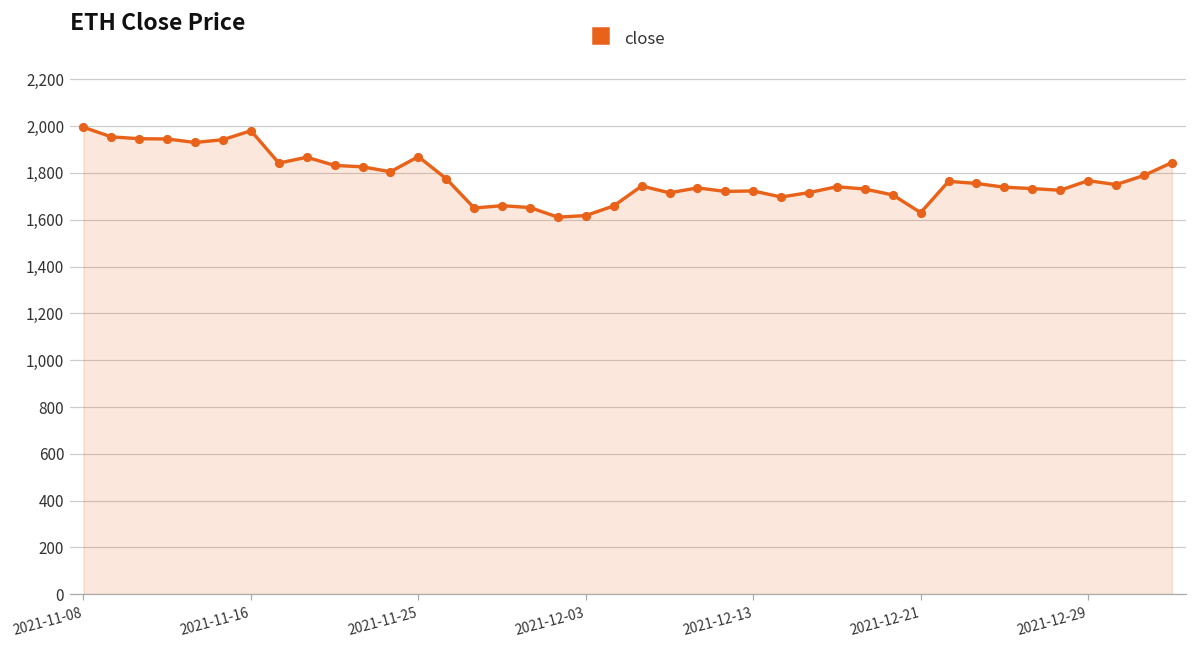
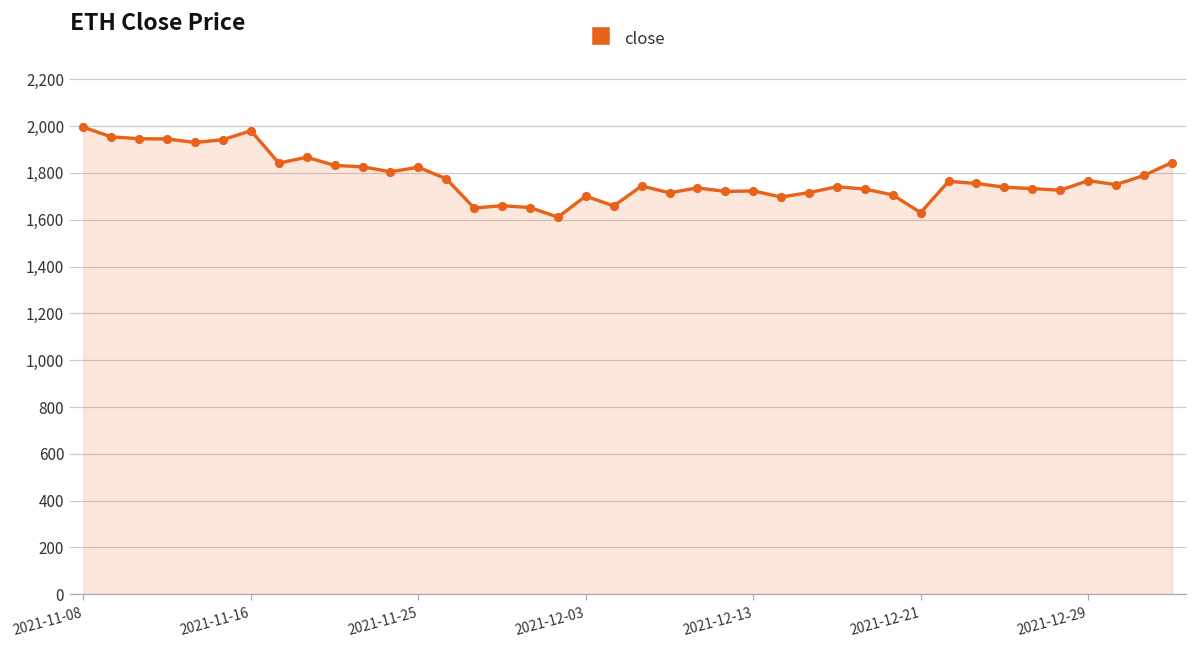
  {
    "2021-11-08": "2,000",
    "2021-11-16": "1,980",
-   "2021-11-25": "1,870",
-   "2021-12-03": "1,620",
+   "2021-11-25": "1,820",
+   "2021-12-03": "1,700",
    "2021-12-13": "1,720",
    "2021-12-21": "1,630",
    "2021-12-29": "1,770"
  }
